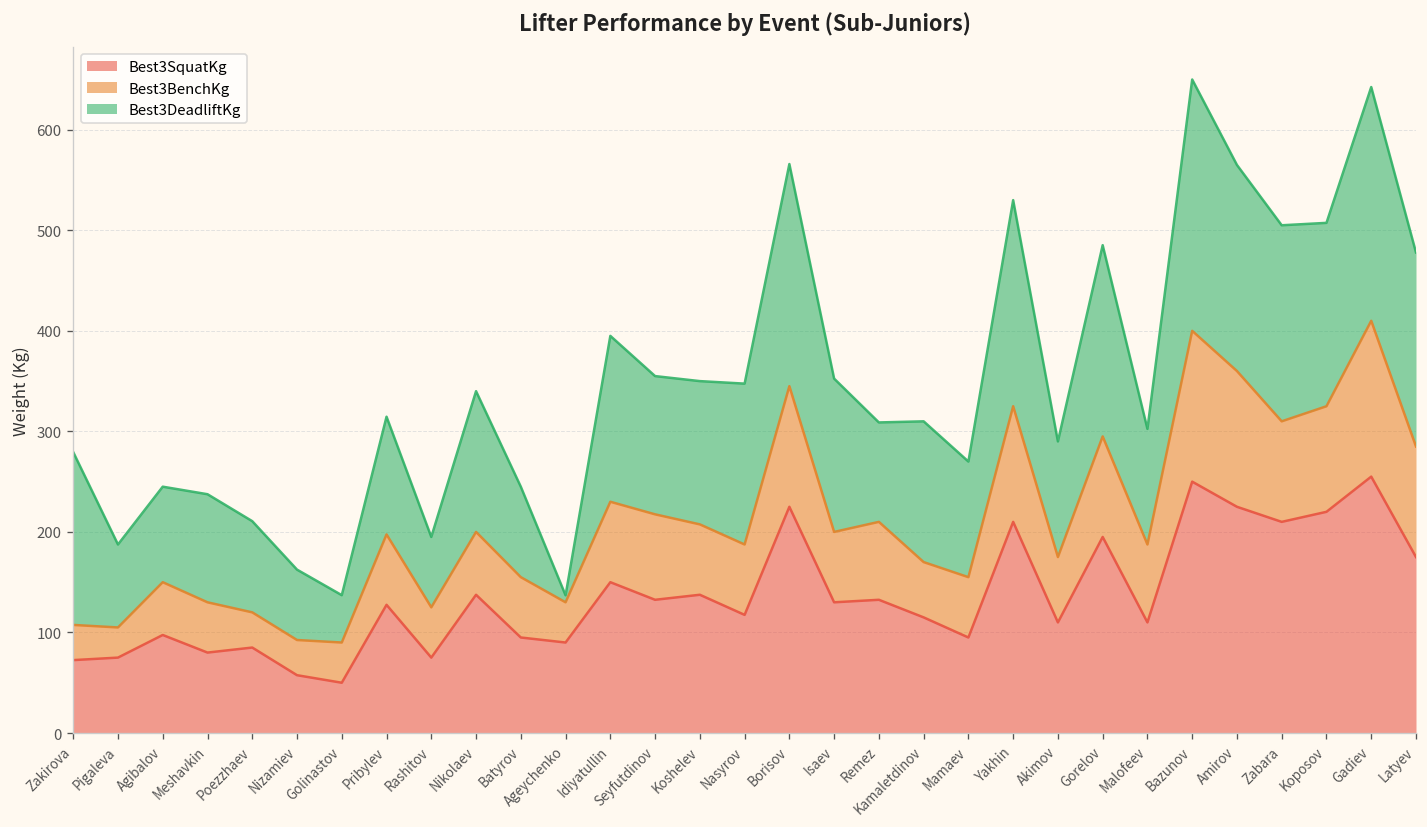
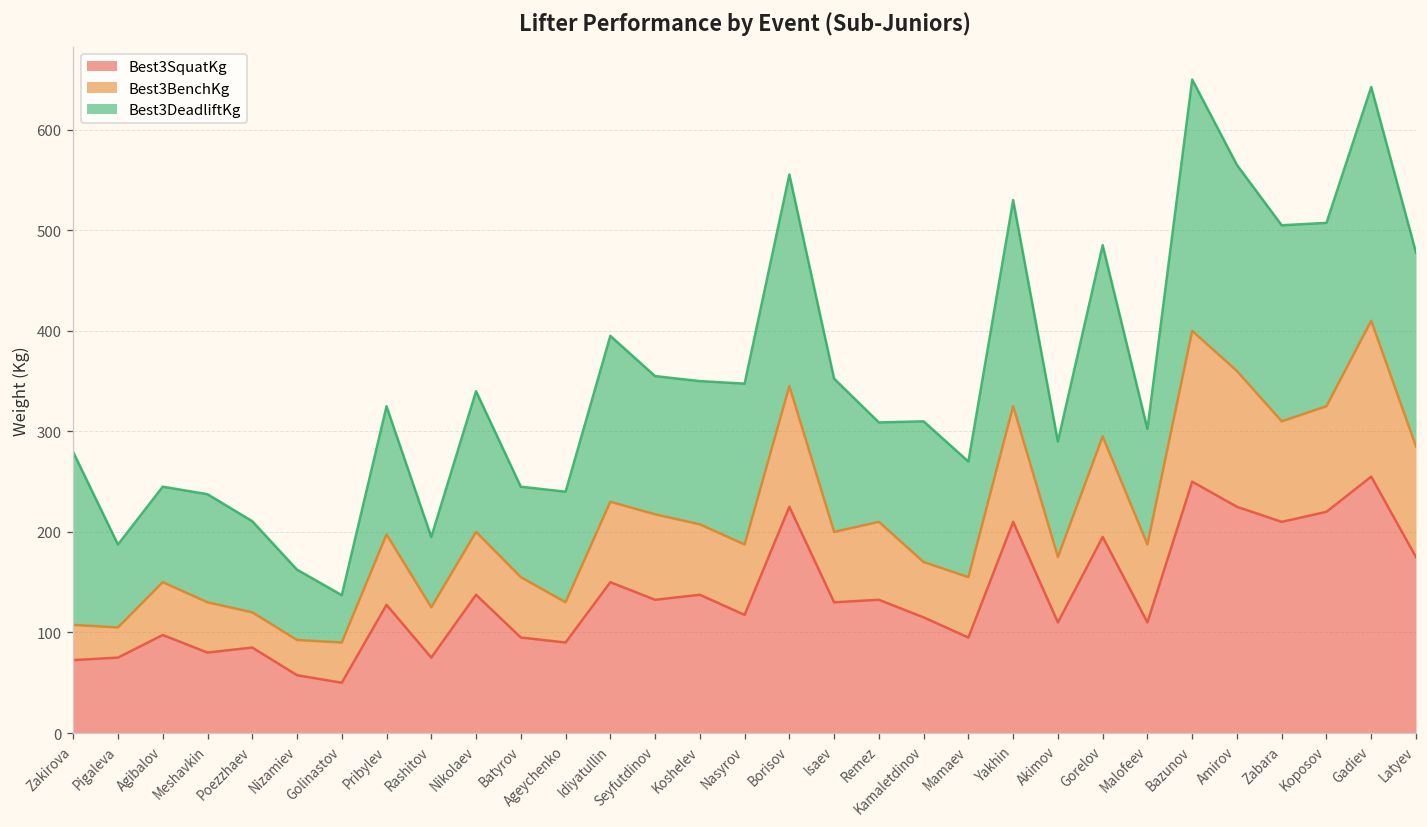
  {
    "Best3DeadliftKg": {
      "Zakirova": 170,
      "Pigaleva": 80,
      "Agibalov": 100,
      "Meshavkin": 110,
      "Poezzhaev": 90,
      "Nizamiev": 70,
      "Golinastov": 50,
-     "Pribylev": 120,
+     "Pribylev": 130,
      "Rashitov": 70,
      "Nikolaev": 140,
      "Batyrov": 90,
-     "Ageychenko": 10,
+     "Ageychenko": 110,
      "Idiyatullin": 170,
      "Seyfutdinov": 140,
      "Koshelev": 140,
      "Nasyrov": 160,
-     "Borisov": 220,
+     "Borisov": 210,
      "Isaev": 150,
      "Remez": 100,
      "Kamaletdinov": 140,
      "Mamaev": 120,
      "Yakhin": 210,
      "Akimov": 120,
      "Gorelov": 190,
      "Malofeev": 120,
      "Bazunov": 250,
      "Amirov": 210,
      "Zabara": 200,
      "Koposov": 180,
      "Gadiev": 230,
      "Latyev": 190
    }
  }
